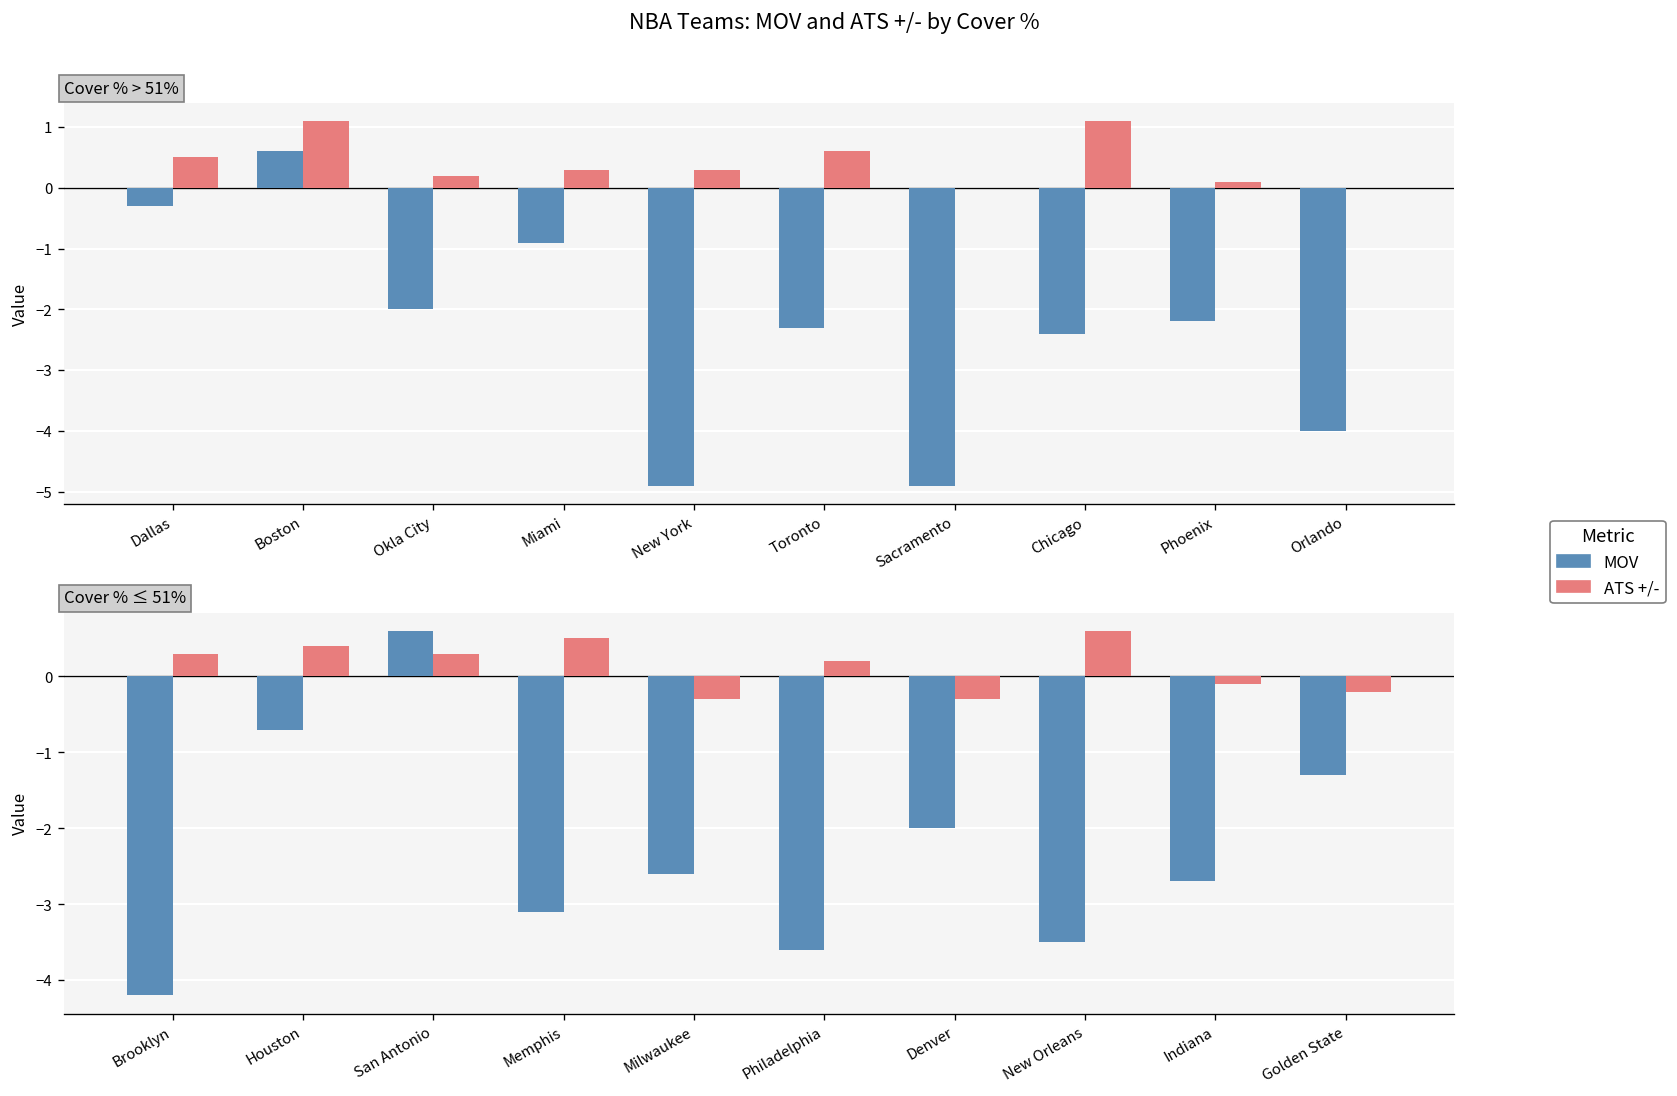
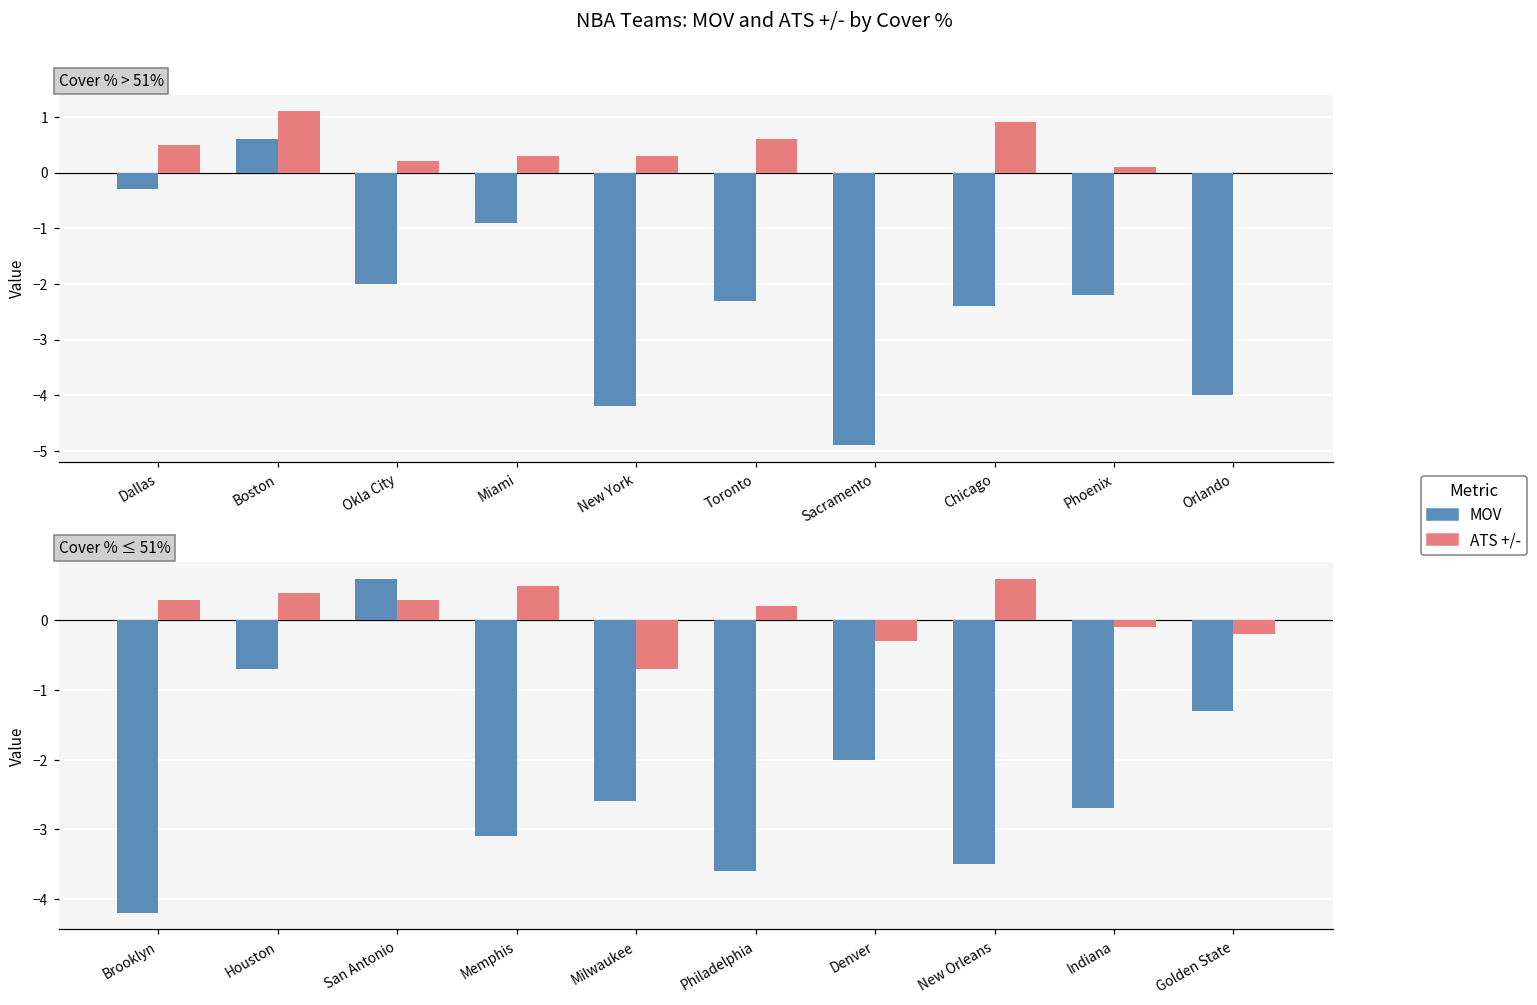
  {
    "Cover % > 51%": {
      "MOV": {
        "Dallas": -0.3,
        "Boston": 0.6,
        "Okla City": -2.0,
        "Miami": -0.9,
-       "New York": -4.9,
+       "New York": -4.2,
        "Toronto": -2.3,
        "Sacramento": -4.9,
        "Chicago": -2.4,
        "Phoenix": -2.2,
        "Orlando": -4.0
      },
      "ATS +/-": {
        "Dallas": 0.5,
        "Boston": 1.1,
        "Okla City": 0.2,
        "Miami": 0.3,
        "New York": 0.3,
        "Toronto": 0.6,
        "Sacramento": 0.0,
-       "Chicago": 1.1,
+       "Chicago": 0.9,
        "Phoenix": 0.1,
        "Orlando": 0.0
      }
    },
    "Cover % ≤ 51%": {
      "MOV": {
        "Brooklyn": -4.2,
        "Houston": -0.7,
        "San Antonio": 0.6,
        "Memphis": -3.1,
        "Milwaukee": -2.6,
        "Philadelphia": -3.6,
        "Denver": -2.0,
        "New Orleans": -3.5,
        "Indiana": -2.7,
        "Golden State": -1.3
      },
      "ATS +/-": {
        "Brooklyn": 0.3,
        "Houston": 0.4,
        "San Antonio": 0.3,
        "Memphis": 0.5,
-       "Milwaukee": -0.3,
+       "Milwaukee": -0.7,
        "Philadelphia": 0.2,
        "Denver": -0.3,
        "New Orleans": 0.6,
        "Indiana": -0.1,
        "Golden State": -0.2
      }
    }
  }
